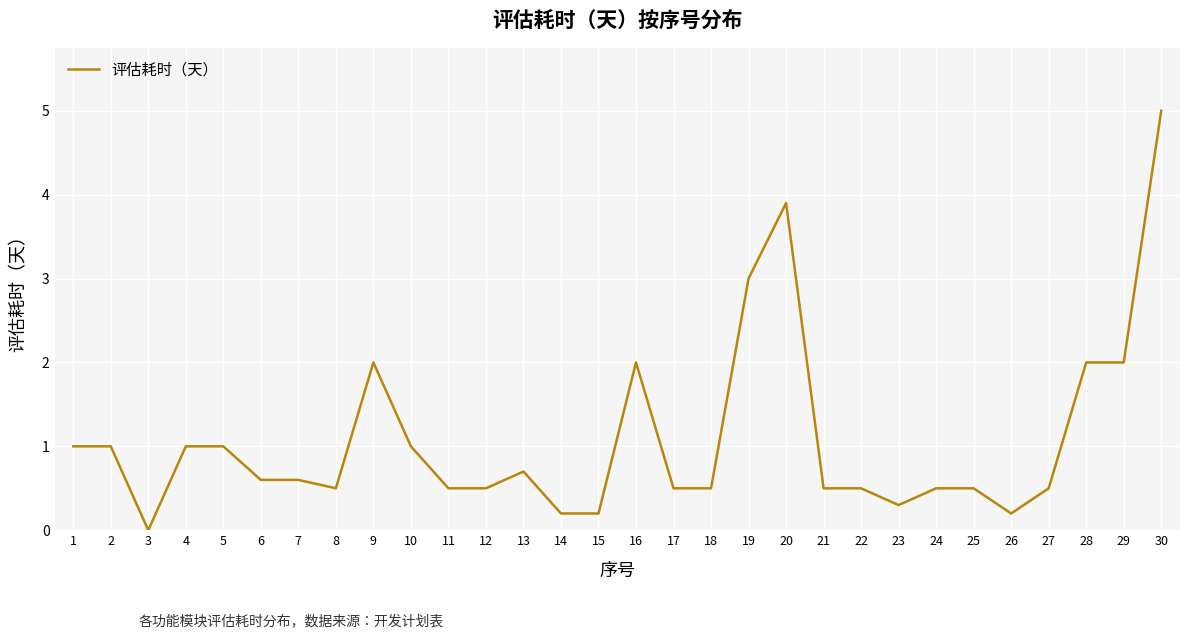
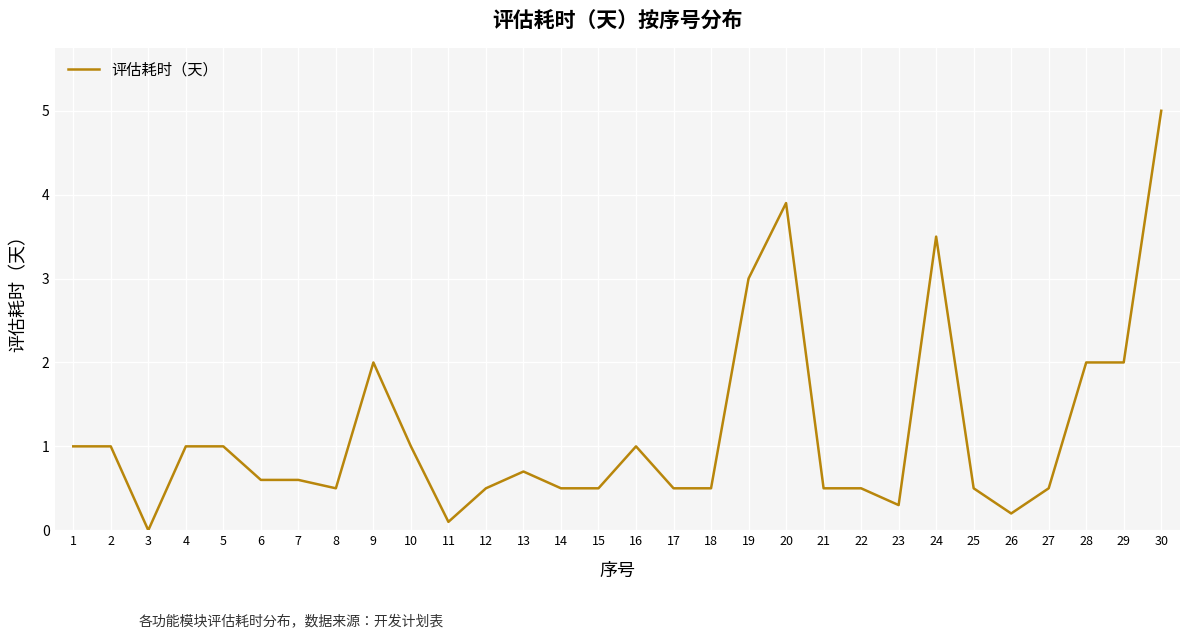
  {
    "1": 1.0,
    "2": 1.0,
    "3": 0.0,
    "4": 1.0,
    "5": 1.0,
    "6": 0.6,
    "7": 0.6,
    "8": 0.5,
    "9": 2.0,
    "10": 1.0,
-   "11": 0.5,
+   "11": 0.1,
    "12": 0.5,
    "13": 0.7,
-   "14": 0.2,
-   "15": 0.2,
-   "16": 2,
+   "14": 0.5,
+   "15": 0.5,
+   "16": 1,
    "17": 0.5,
    "18": 0.5,
    "19": 3.0,
    "20": 3.9,
    "21": 0.5,
    "22": 0.5,
    "23": 0.3,
-   "24": 0.5,
+   "24": 3.5,
    "25": 0.5,
    "26": 0.2,
    "27": 0.5,
    "28": 2.0,
    "29": 2.0,
    "30": 5.0
  }
